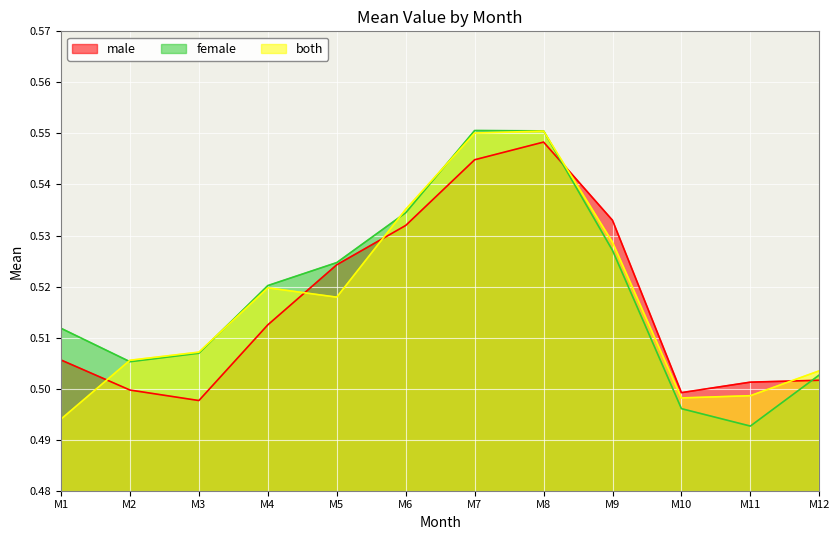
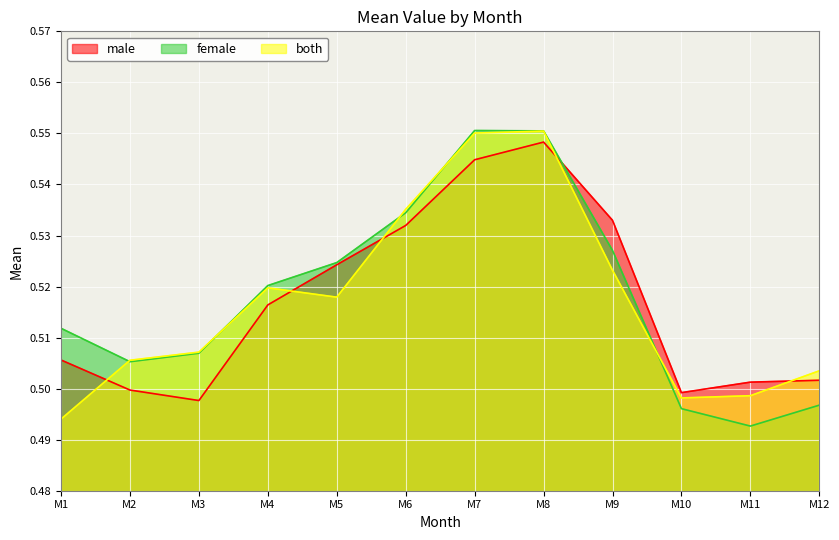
  {
    "male": {
      "M1": 0.506,
      "M2": 0.500,
      "M3": 0.498,
-     "M4": 0.512,
+     "M4": 0.516,
      "M6": 0.532,
      "M7": 0.545,
      "M8": 0.548,
      "M9": 0.533,
      "M10": 0.499,
      "M11": 0.501,
      "M12": 0.502
    },
    "female": {
      "M1": 0.512,
      "M6": 0.534,
      "M7": 0.551,
      "M9": 0.527,
      "M10": 0.496,
      "M11": 0.493,
-     "M12": 0.503
+     "M12": 0.497
    },
    "both": {
      "M1": 0.494,
      "M5": 0.518,
      "M6": 0.535,
      "M7": 0.550,
-     "M9": 0.529,
+     "M9": 0.523,
      "M10": 0.498,
      "M11": 0.499,
      "M12": 0.503
    }
  }
